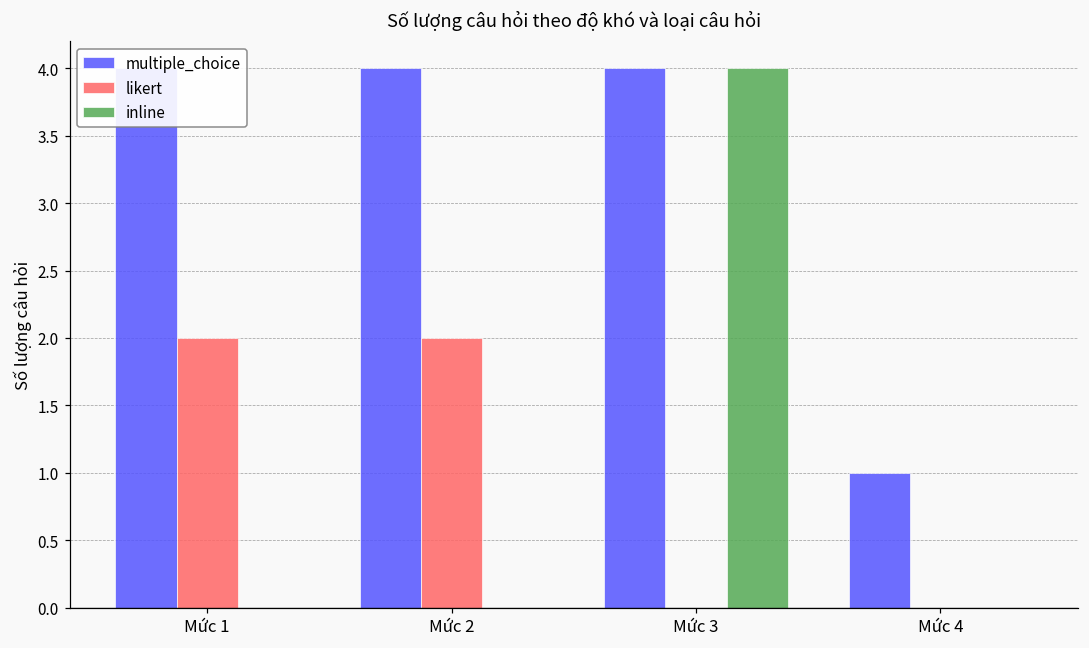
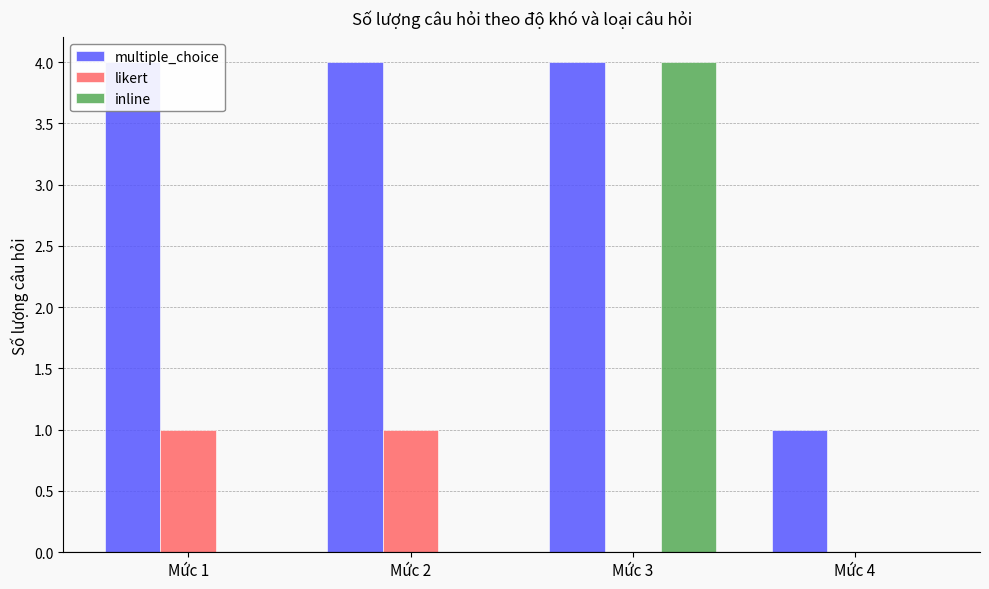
  {
    "multiple_choice": {
      "Mức 2": 4,
      "Mức 3": 4,
      "Mức 4": 1
    },
    "likert": {
-     "Mức 1": 2,
-     "Mức 2": 2,
+     "Mức 1": 1,
+     "Mức 2": 1,
      "Mức 3": 0,
      "Mức 4": 0
    },
    "inline": {
      "Mức 1": 0,
      "Mức 2": 0,
      "Mức 3": 4,
      "Mức 4": 0
    }
  }
